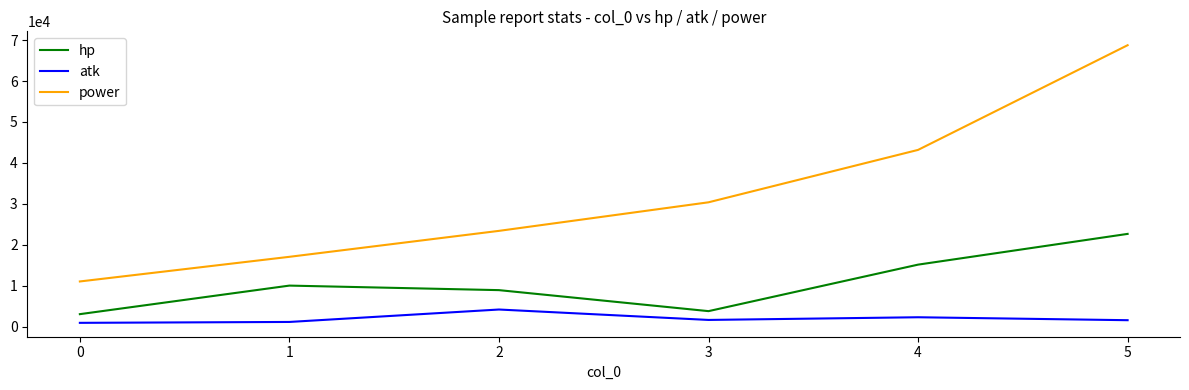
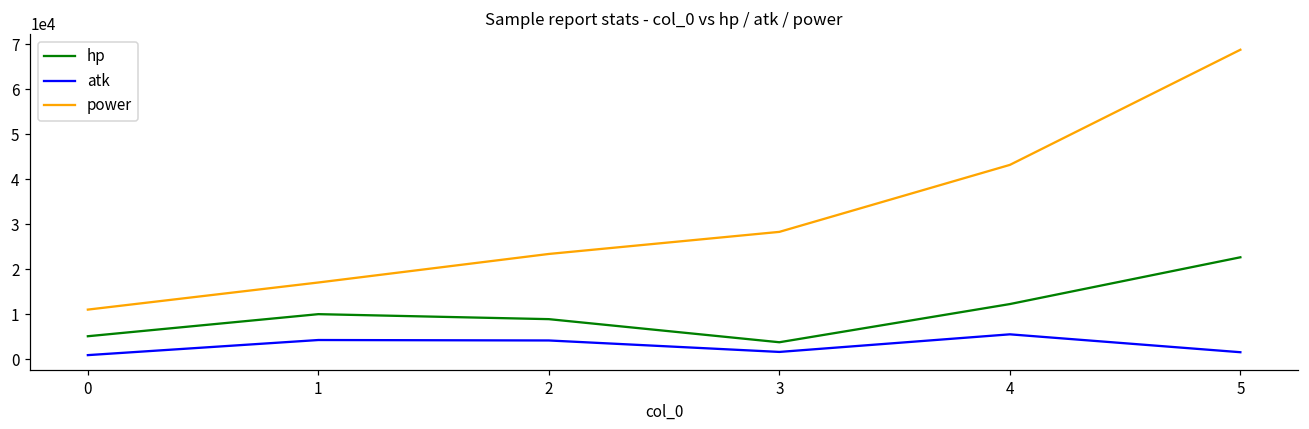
  {
    "hp": {
-     "0": 3000,
+     "0": 5000,
      "1": 10000,
      "2": 9000,
      "3": 4000,
-     "4": 15000,
+     "4": 12000,
      "5": 23000
    },
    "atk": {
      "0": 1000,
-     "1": 1000,
+     "1": 4000,
      "2": 4000,
      "3": 2000,
-     "4": 2000,
+     "4": 6000,
      "5": 2000
    },
    "power": {
      "0": 11000,
      "1": 17000,
      "2": 23000,
-     "3": 30000,
+     "3": 28000,
      "4": 43000,
      "5": 69000
    }
  }
